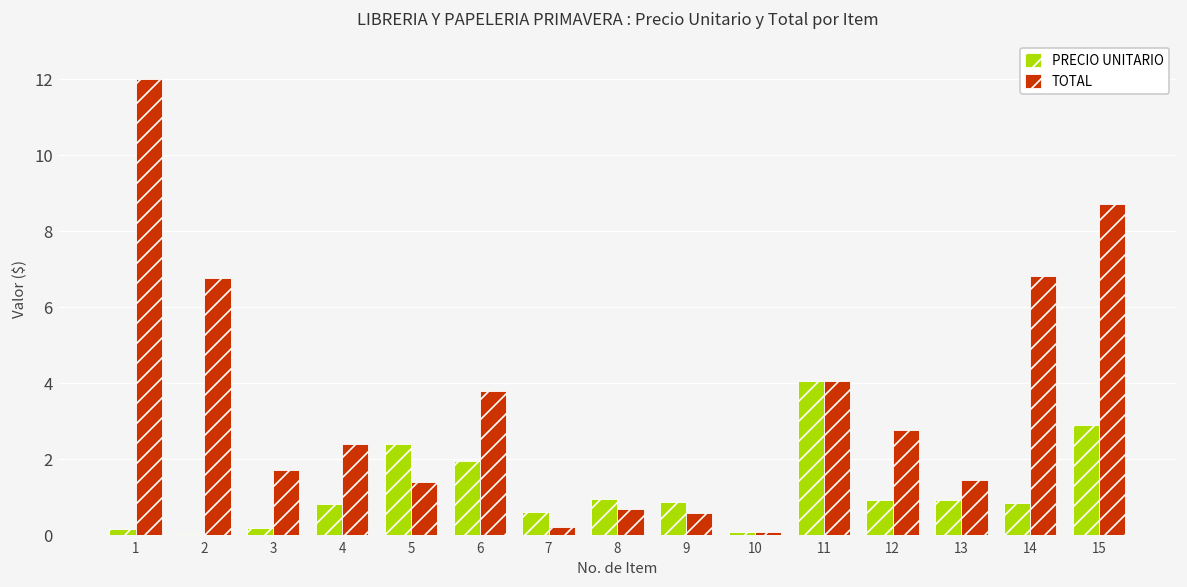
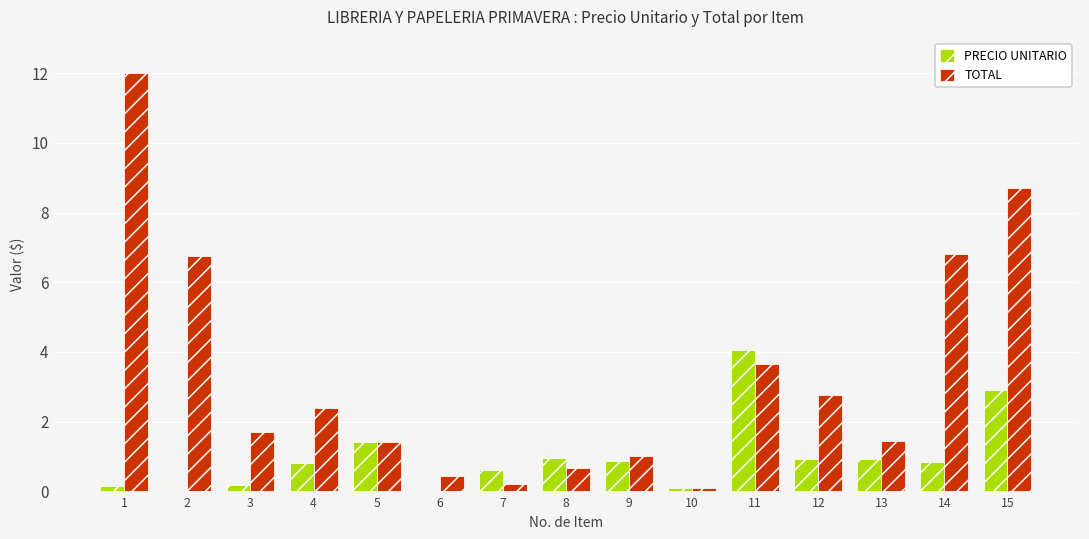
  {
    "PRECIO UNITARIO": {
      "1": 0.2,
      "3": 0.2,
      "4": 0.8,
-     "5": 2.4,
-     "6": 1.9,
+     "5": 1.4,
+     "6": 0.0,
      "7": 0.6,
      "8": 1.0,
      "9": 0.9,
      "10": 0.1,
      "11": 4.1,
      "12": 0.9,
      "13": 0.9,
      "14": 0.9,
      "15": 2.9
    },
    "TOTAL": {
      "1": 12.0,
      "2": 6.8,
      "3": 1.7,
      "4": 2.4,
      "5": 1.4,
-     "6": 3.8,
+     "6": 0.5,
      "7": 0.2,
      "8": 0.7,
-     "9": 0.6,
+     "9": 1.0,
      "10": 0.1,
-     "11": 4.1,
+     "11": 3.6,
      "12": 2.8,
      "13": 1.4,
      "14": 6.8,
      "15": 8.7
    }
  }
